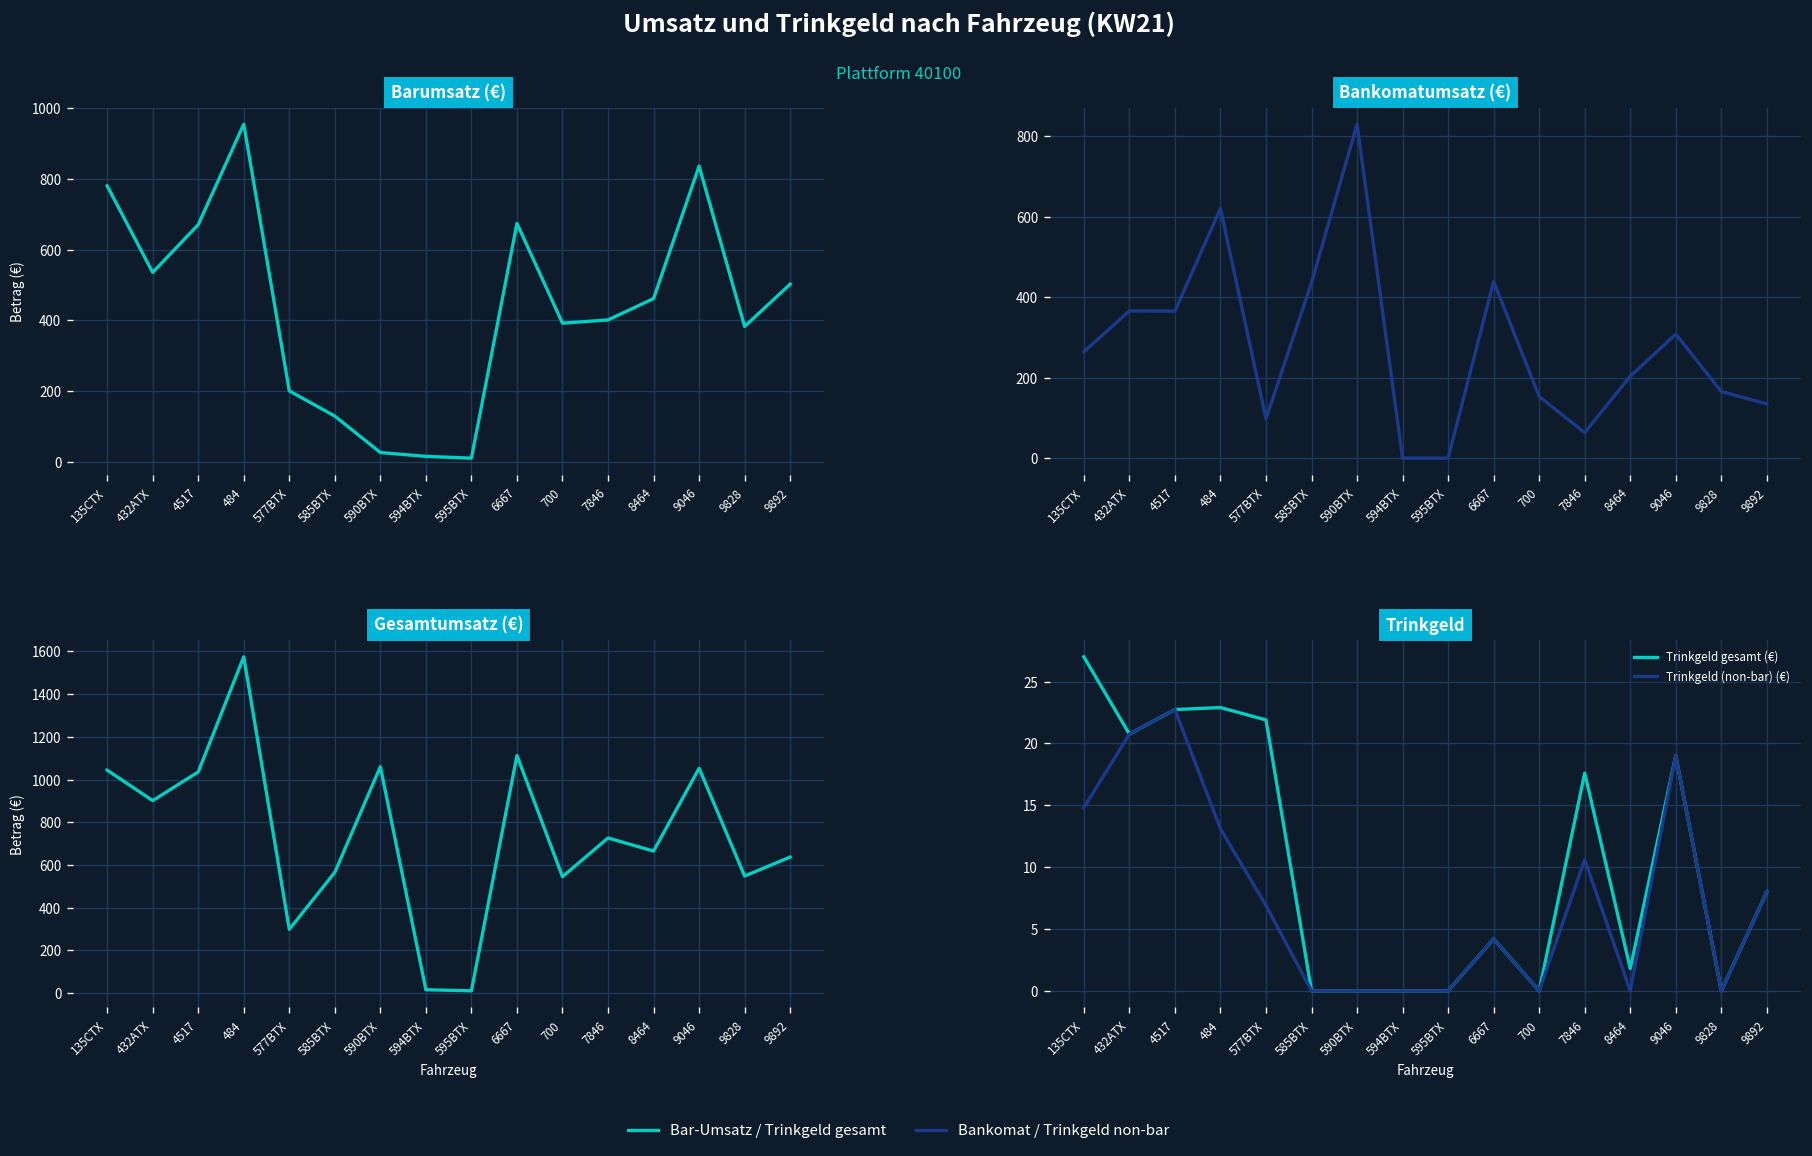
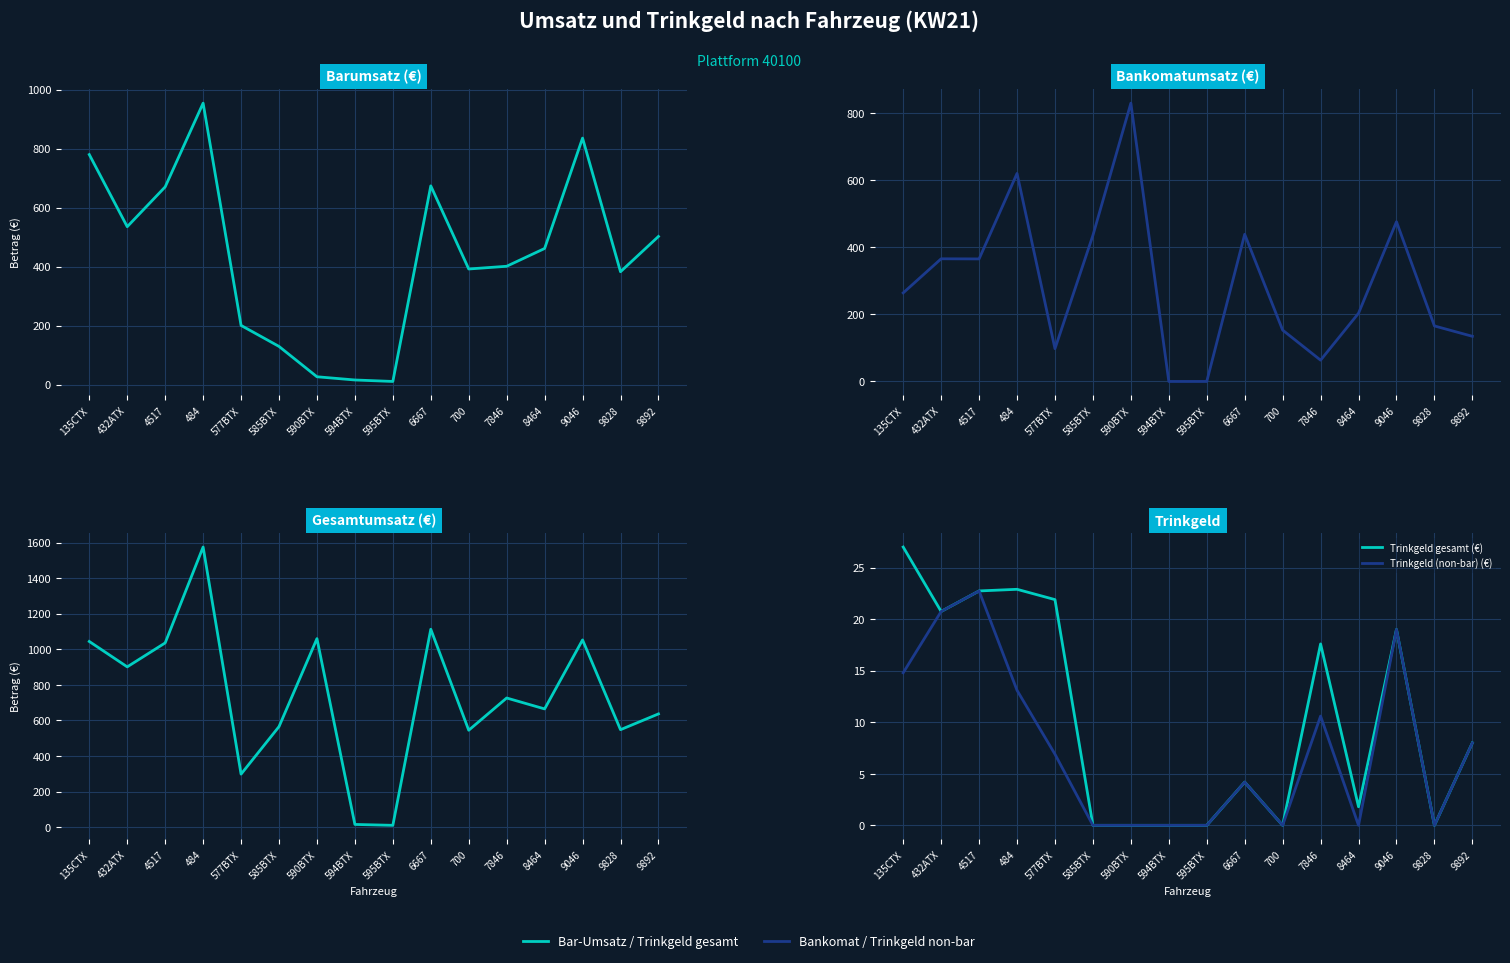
  {
    "Barumsatz (€)": {
      "135CTX": 780,
      "432ATX": 540,
      "4517": 670,
      "484": 950,
      "577BTX": 200,
      "585BTX": 130,
      "590BTX": 30,
      "594BTX": 20,
      "595BTX": 10,
      "6667": 670,
      "700": 390,
      "7846": 400,
      "8464": 460,
      "9046": 840,
      "9828": 380,
      "9892": 500
    },
    "Bankomatumsatz (€)": {
      "135CTX": 260,
      "432ATX": 370,
      "4517": 370,
      "484": 620,
      "577BTX": 100,
      "585BTX": 440,
      "590BTX": 830,
      "594BTX": 0,
      "595BTX": 0,
      "6667": 440,
      "700": 150,
      "7846": 60,
      "8464": 200,
-     "9046": 310,
+     "9046": 480,
      "9828": 170,
      "9892": 130
    },
    "Gesamtumsatz (€)": {
      "135CTX": 1040,
      "432ATX": 900,
      "4517": 1040,
      "484": 1570,
      "577BTX": 300,
      "585BTX": 570,
      "590BTX": 1060,
      "594BTX": 20,
      "595BTX": 10,
      "6667": 1110,
      "700": 550,
      "7846": 730,
      "8464": 670,
      "9046": 1050,
      "9828": 550,
      "9892": 640
    },
    "Trinkgeld": {
      "Trinkgeld gesamt (€)": {
        "135CTX": 27.0,
        "484": 22.9,
        "577BTX": 21.9,
        "7846": 17.6,
        "8464": 1.8
      },
      "Trinkgeld (non-bar) (€)": {
        "135CTX": 14.8,
        "484": 13.1,
        "577BTX": 6.9,
        "7846": 10.6,
        "8464": 0.0
      }
    }
  }
